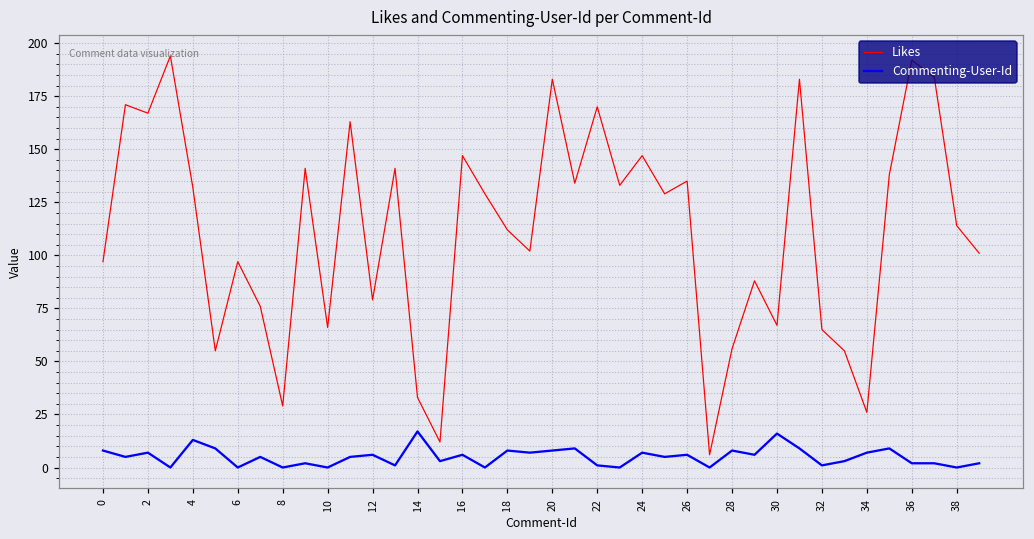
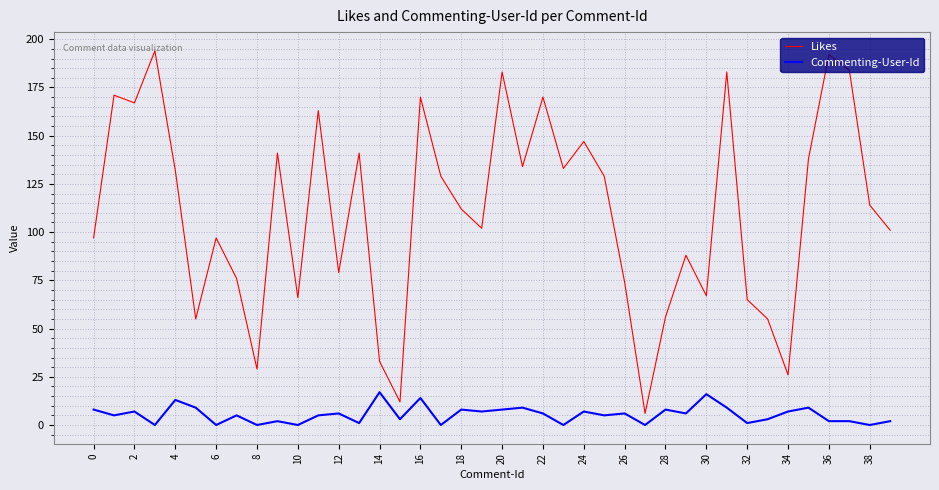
  {
    "Likes": {
      "0": 97,
      "2": 167,
      "4": 132,
      "6": 97,
      "8": 29,
      "10": 66,
      "12": 79,
      "14": 33,
-     "16": 147,
+     "16": 170,
      "18": 112,
      "20": 183,
      "22": 170,
      "24": 147,
-     "26": 135,
+     "26": 74,
      "28": 56,
      "30": 67,
      "32": 65,
      "34": 26,
      "38": 114
    },
    "Commenting-User-Id": {
      "0": 8,
      "2": 7,
      "4": 13,
      "6": 0,
      "8": 0,
      "10": 0,
      "12": 6,
      "14": 17,
-     "16": 6,
+     "16": 14,
      "18": 8,
      "20": 8,
-     "22": 1,
+     "22": 6,
      "24": 7,
      "26": 6,
      "28": 8,
      "30": 16,
      "32": 1,
      "34": 7,
      "36": 2,
      "38": 0
    }
  }
